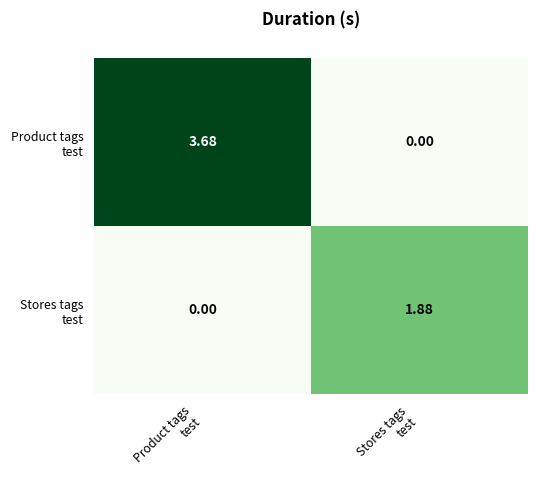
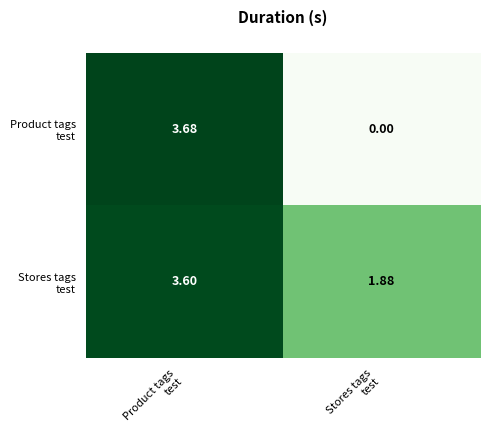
  {
    "Product tags test": {
      "Product tags test": 3.68,
      "Stores tags test": 0.00
    },
    "Stores tags test": {
-     "Product tags test": 0.00,
+     "Product tags test": 3.60,
      "Stores tags test": 1.88
    }
  }
